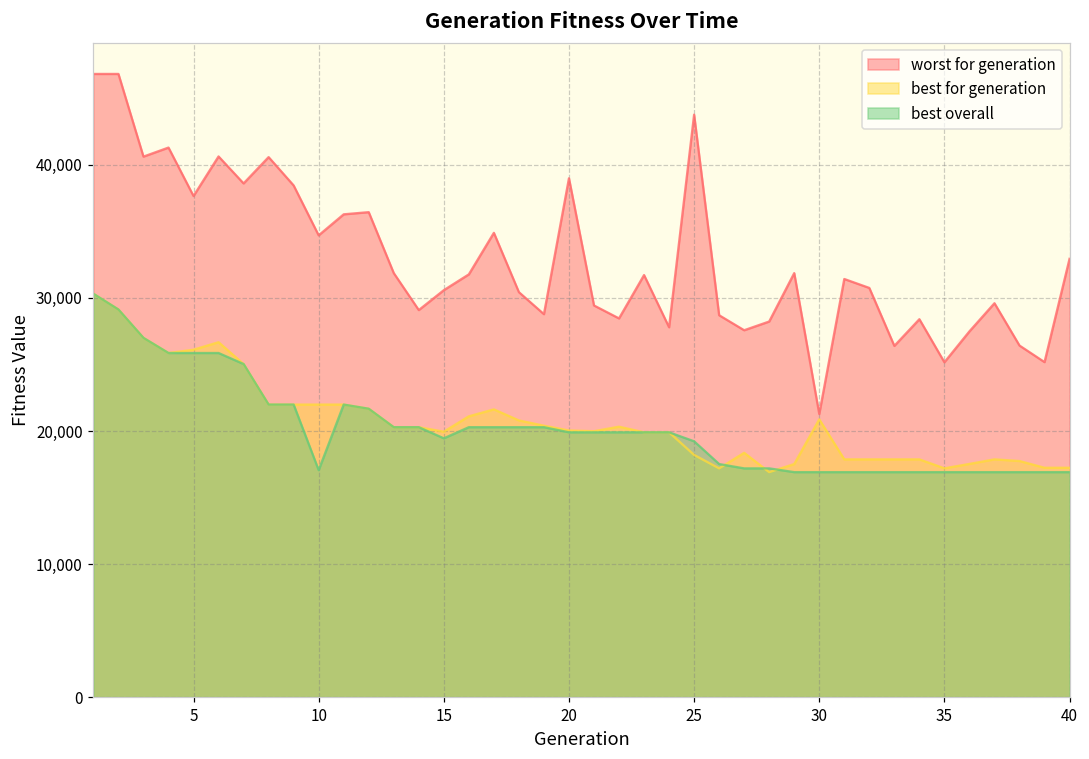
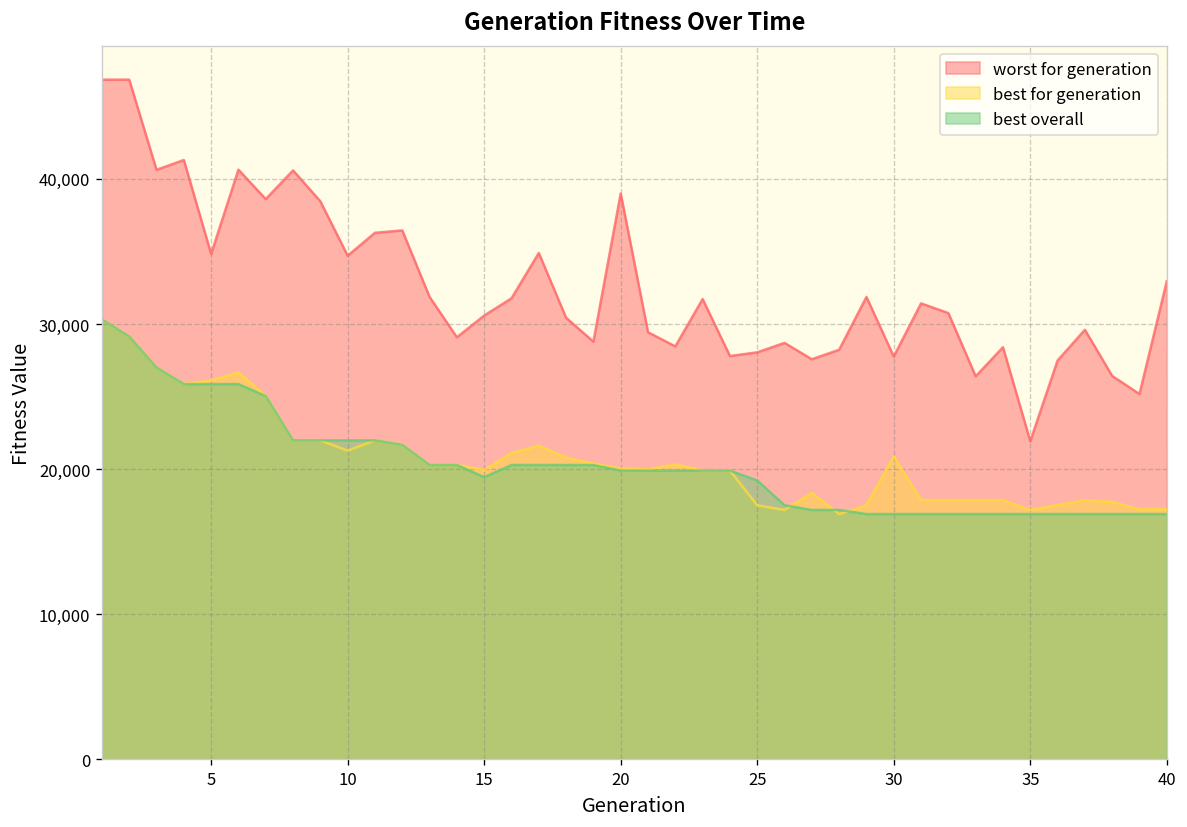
  {
    "worst for generation": {
-     "5": "37,700",
+     "5": "34,800",
      "10": "34,700",
      "15": "30,600",
      "20": "39,000",
-     "25": "43,800",
-     "30": "21,300",
-     "35": "25,200",
+     "25": "28,000",
+     "30": "27,800",
+     "35": "21,900",
      "40": "32,900"
    },
    "best for generation": {
      "5": "26,100",
-     "10": "22,000",
+     "10": "21,300",
      "15": "19,900",
-     "25": "18,200",
+     "25": "17,500",
      "30": "20,900",
      "35": "17,200",
      "40": "17,200"
    },
    "best overall": {
      "5": "25,900",
-     "10": "17,100",
+     "10": "22,000",
      "15": "19,400",
      "25": "19,200",
      "30": "16,900",
      "35": "16,900",
      "40": "16,900"
    }
  }
